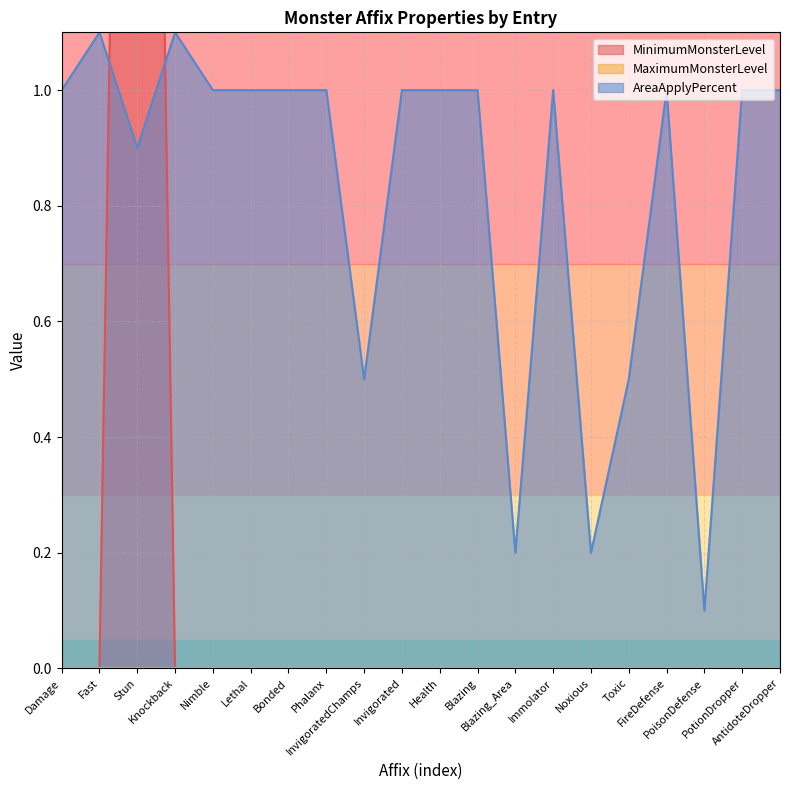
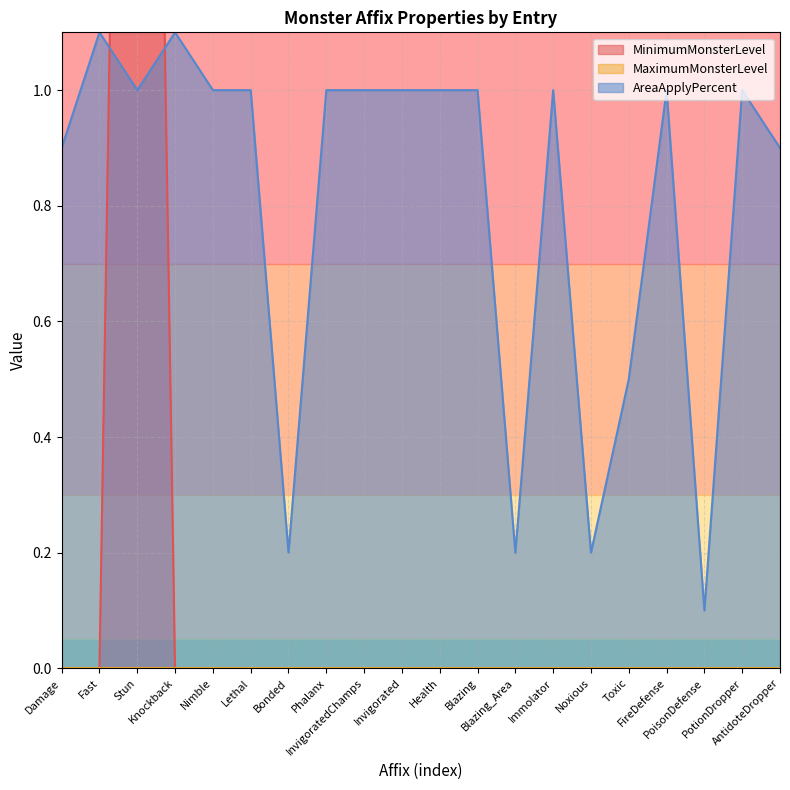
  {
    "MaximumMonsterLevel": {
      "Stun": 0.0
    },
    "AreaApplyPercent": {
-     "Damage": 1.0,
+     "Damage": 0.9,
      "Fast": 1.1,
-     "Stun": 0.9,
+     "Stun": 1.0,
      "Knockback": 1.1,
      "Nimble": 1.0,
      "Lethal": 1.0,
-     "Bonded": 1.0,
+     "Bonded": 0.2,
      "Phalanx": 1.0,
-     "InvigoratedChamps": 0.5,
+     "InvigoratedChamps": 1.0,
      "Invigorated": 1.0,
      "Health": 1.0,
      "Blazing": 1.0,
      "Blazing_Area": 0.2,
      "Immolator": 1.0,
      "Noxious": 0.2,
      "Toxic": 0.5,
      "PoisonDefense": 0.1,
-     "AntidoteDropper": 1.0
+     "AntidoteDropper": 0.9
    }
  }
